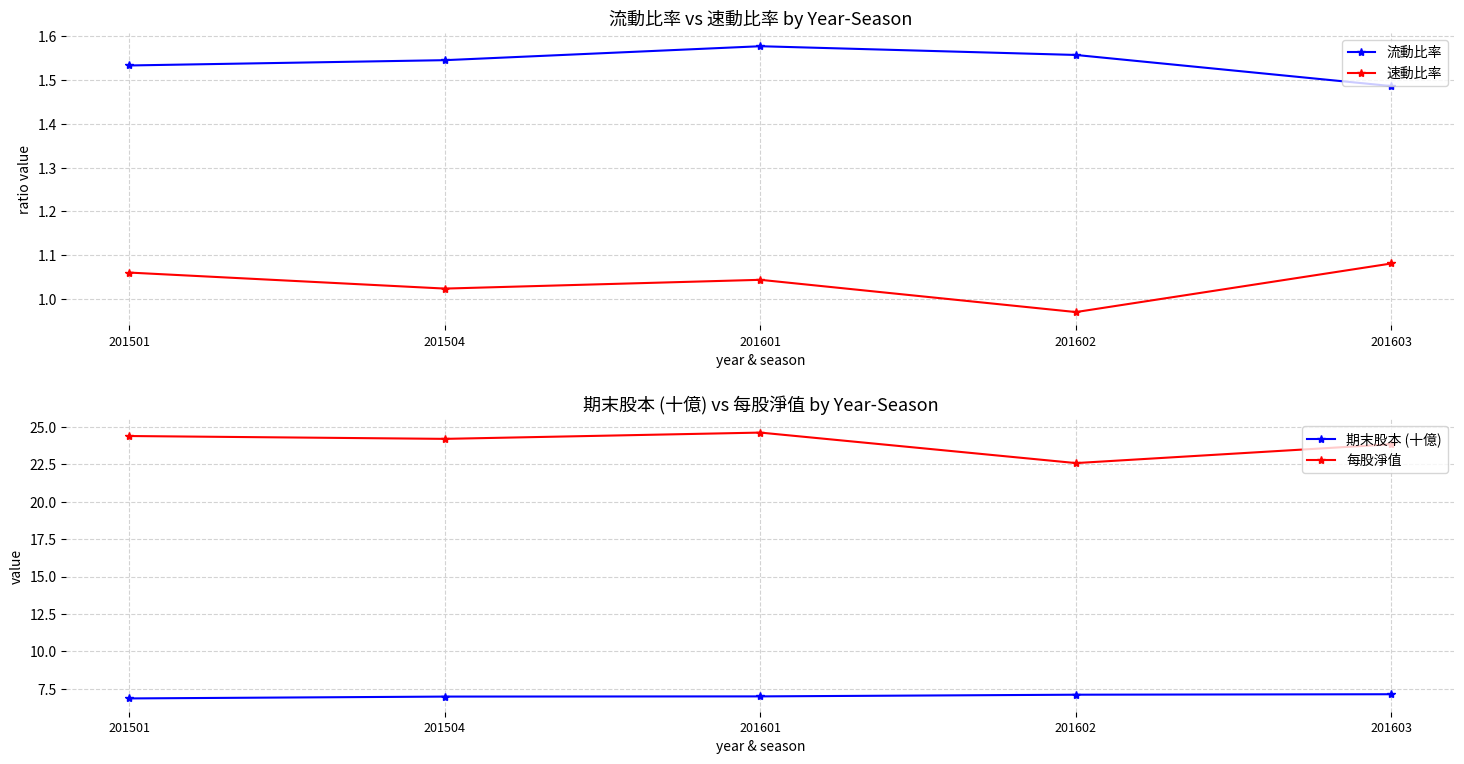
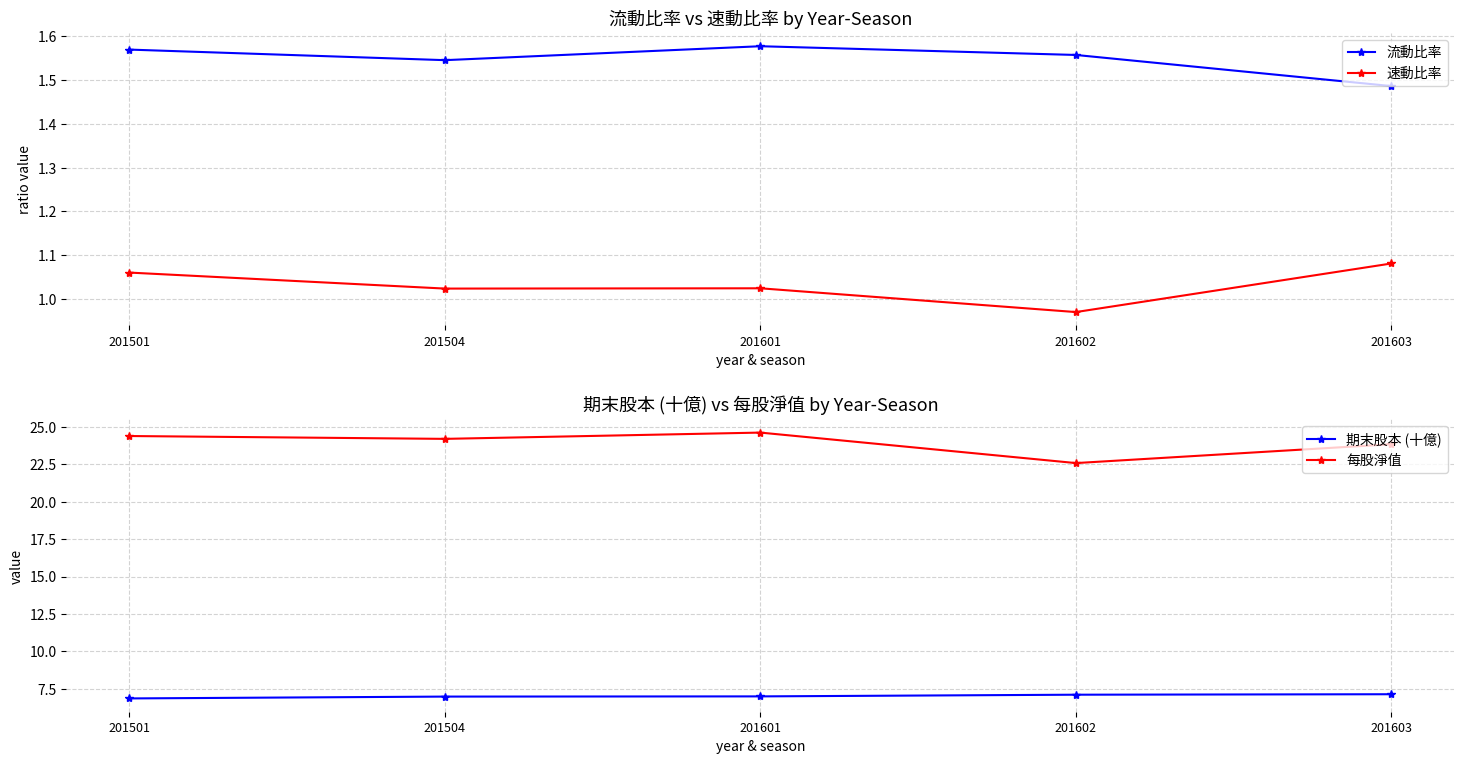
  {
    "流動比率 vs 速動比率 by Year-Season": {
      "流動比率": {
-       "201501": 1.53,
+       "201501": 1.57,
        "201504": 1.55,
        "201601": 1.58,
        "201602": 1.56,
        "201603": 1.49
      },
      "速動比率": {
        "201501": 1.06,
        "201504": 1.02,
-       "201601": 1.04,
+       "201601": 1.02,
        "201602": 0.97,
        "201603": 1.08
      }
    },
    "期末股本 (十億) vs 每股淨值 by Year-Season": {
      "期末股本 (十億)": {
        "201501": 6.8,
        "201504": 7.0,
        "201601": 7.0,
        "201602": 7.1,
        "201603": 7.1
      },
      "每股淨值": {
        "201501": 24.4,
        "201504": 24.2,
        "201601": 24.6,
        "201602": 22.6
      }
    }
  }
